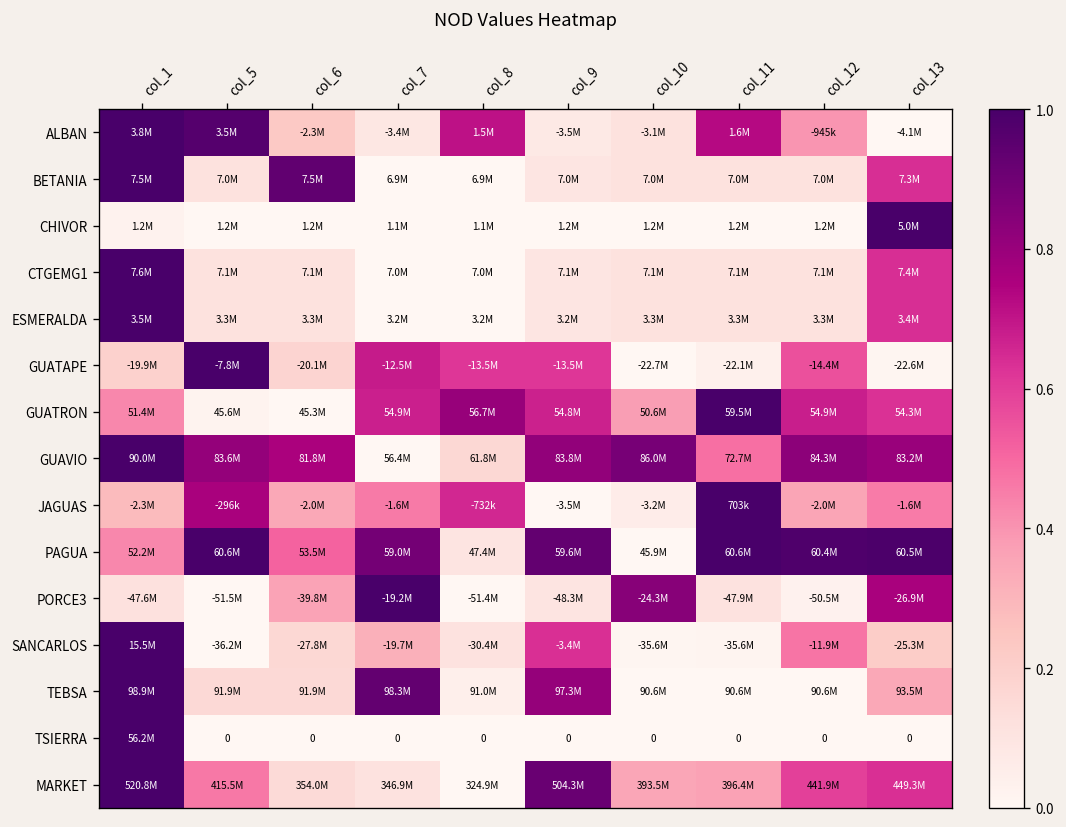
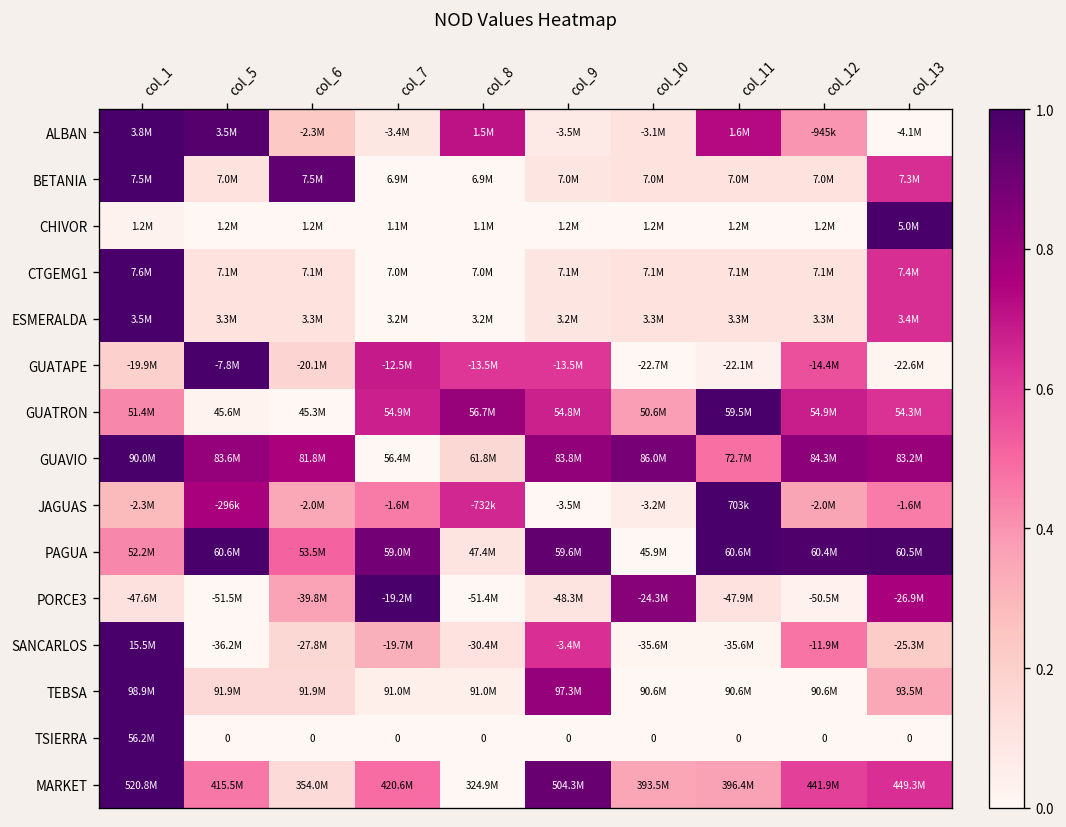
  {
    "ALBAN": {
      "col_1": "3.8M",
      "col_5": "3.5M",
      "col_6": "-2.3M",
      "col_7": "-3.4M",
      "col_8": "1.5M",
      "col_9": "-3.5M",
      "col_10": "-3.1M",
      "col_11": "1.6M",
      "col_12": "-945k",
      "col_13": "-4.1M"
    },
    "BETANIA": {
      "col_1": "7.5M",
      "col_5": "7.0M",
      "col_6": "7.5M",
      "col_7": "6.9M",
      "col_8": "6.9M",
      "col_9": "7.0M",
      "col_10": "7.0M",
      "col_11": "7.0M",
      "col_12": "7.0M",
      "col_13": "7.3M"
    },
    "CHIVOR": {
      "col_1": "1.2M",
      "col_5": "1.2M",
      "col_6": "1.2M",
      "col_7": "1.1M",
      "col_8": "1.1M",
      "col_9": "1.2M",
      "col_10": "1.2M",
      "col_11": "1.2M",
      "col_12": "1.2M",
      "col_13": "5.0M"
    },
    "CTGEMG1": {
      "col_1": "7.6M",
      "col_5": "7.1M",
      "col_6": "7.1M",
      "col_7": "7.0M",
      "col_8": "7.0M",
      "col_9": "7.1M",
      "col_10": "7.1M",
      "col_11": "7.1M",
      "col_12": "7.1M",
      "col_13": "7.4M"
    },
    "ESMERALDA": {
      "col_1": "3.5M",
      "col_5": "3.3M",
      "col_6": "3.3M",
      "col_7": "3.2M",
      "col_8": "3.2M",
      "col_9": "3.2M",
      "col_10": "3.3M",
      "col_11": "3.3M",
      "col_12": "3.3M",
      "col_13": "3.4M"
    },
    "GUATAPE": {
      "col_1": "-19.9M",
      "col_5": "-7.8M",
      "col_6": "-20.1M",
      "col_7": "-12.5M",
      "col_8": "-13.5M",
      "col_9": "-13.5M",
      "col_10": "-22.7M",
      "col_11": "-22.1M",
      "col_12": "-14.4M",
      "col_13": "-22.6M"
    },
    "GUATRON": {
      "col_1": "51.4M",
      "col_5": "45.6M",
      "col_6": "45.3M",
      "col_7": "54.9M",
      "col_8": "56.7M",
      "col_9": "54.8M",
      "col_10": "50.6M",
      "col_11": "59.5M",
      "col_12": "54.9M",
      "col_13": "54.3M"
    },
    "GUAVIO": {
      "col_1": "90.0M",
      "col_5": "83.6M",
      "col_6": "81.8M",
      "col_7": "56.4M",
      "col_8": "61.8M",
      "col_9": "83.8M",
      "col_10": "86.0M",
      "col_11": "72.7M",
      "col_12": "84.3M",
      "col_13": "83.2M"
    },
    "JAGUAS": {
      "col_1": "-2.3M",
      "col_5": "-296k",
      "col_6": "-2.0M",
      "col_7": "-1.6M",
      "col_8": "-732k",
      "col_9": "-3.5M",
      "col_10": "-3.2M",
      "col_11": "703k",
      "col_12": "-2.0M",
      "col_13": "-1.6M"
    },
    "PAGUA": {
      "col_1": "52.2M",
      "col_5": "60.6M",
      "col_6": "53.5M",
      "col_7": "59.0M",
      "col_8": "47.4M",
      "col_9": "59.6M",
      "col_10": "45.9M",
      "col_11": "60.6M",
      "col_12": "60.4M",
      "col_13": "60.5M"
    },
    "PORCE3": {
      "col_1": "-47.6M",
      "col_5": "-51.5M",
      "col_6": "-39.8M",
      "col_7": "-19.2M",
      "col_8": "-51.4M",
      "col_9": "-48.3M",
      "col_10": "-24.3M",
      "col_11": "-47.9M",
      "col_12": "-50.5M",
      "col_13": "-26.9M"
    },
    "SANCARLOS": {
      "col_1": "15.5M",
      "col_5": "-36.2M",
      "col_6": "-27.8M",
      "col_7": "-19.7M",
      "col_8": "-30.4M",
      "col_9": "-3.4M",
      "col_10": "-35.6M",
      "col_11": "-35.6M",
      "col_12": "-11.9M",
      "col_13": "-25.3M"
    },
    "TEBSA": {
      "col_1": "98.9M",
      "col_5": "91.9M",
      "col_6": "91.9M",
-     "col_7": "98.3M",
+     "col_7": "91.0M",
      "col_8": "91.0M",
      "col_9": "97.3M",
      "col_10": "90.6M",
      "col_11": "90.6M",
      "col_12": "90.6M",
      "col_13": "93.5M"
    },
    "TSIERRA": {
      "col_1": "56.2M",
      "col_5": "0",
      "col_6": "0",
      "col_7": "0",
      "col_8": "0",
      "col_9": "0",
      "col_10": "0",
      "col_11": "0",
      "col_12": "0",
      "col_13": "0"
    },
    "MARKET": {
      "col_1": "520.8M",
      "col_5": "415.5M",
      "col_6": "354.0M",
-     "col_7": "346.9M",
+     "col_7": "420.6M",
      "col_8": "324.9M",
      "col_9": "504.3M",
      "col_10": "393.5M",
      "col_11": "396.4M",
      "col_12": "441.9M",
      "col_13": "449.3M"
    }
  }
